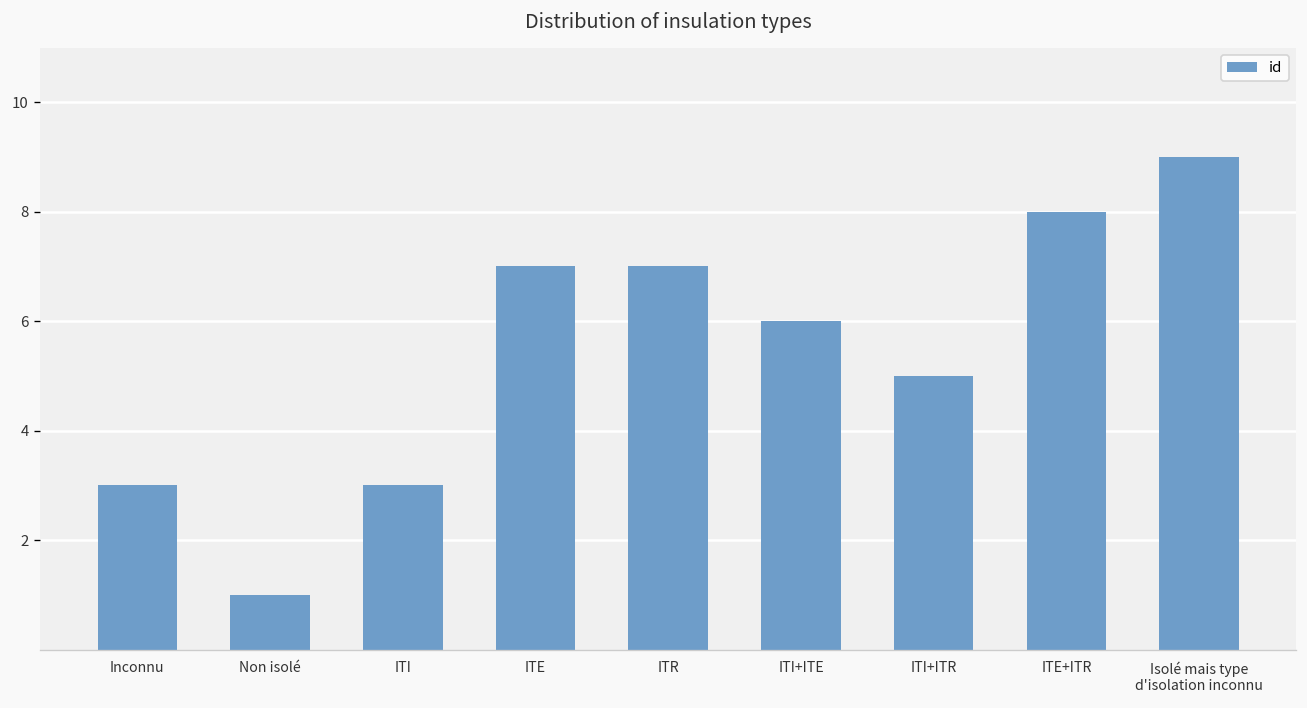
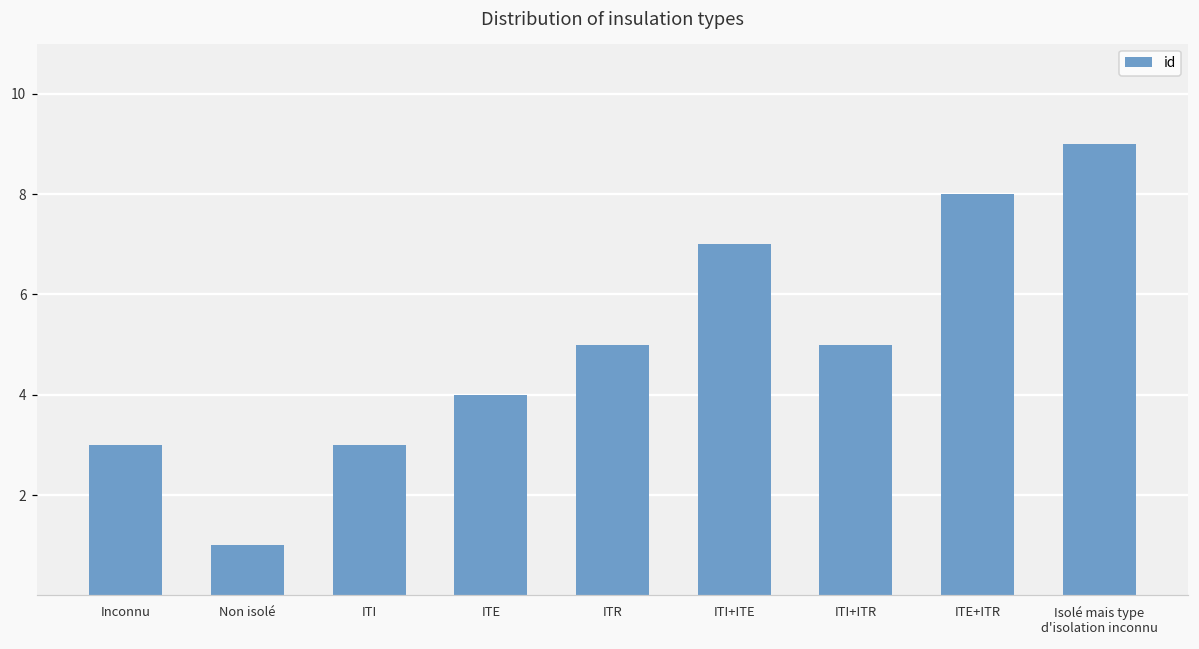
  {
    "Inconnu": 3,
    "Non isolé": 1,
    "ITI": 3,
-   "ITE": 7,
-   "ITR": 7,
-   "ITI+ITE": 6,
+   "ITE": 4,
+   "ITR": 5,
+   "ITI+ITE": 7,
    "ITI+ITR": 5,
    "ITE+ITR": 8,
    "Isolé mais type d'isolation inconnu": 9
  }
